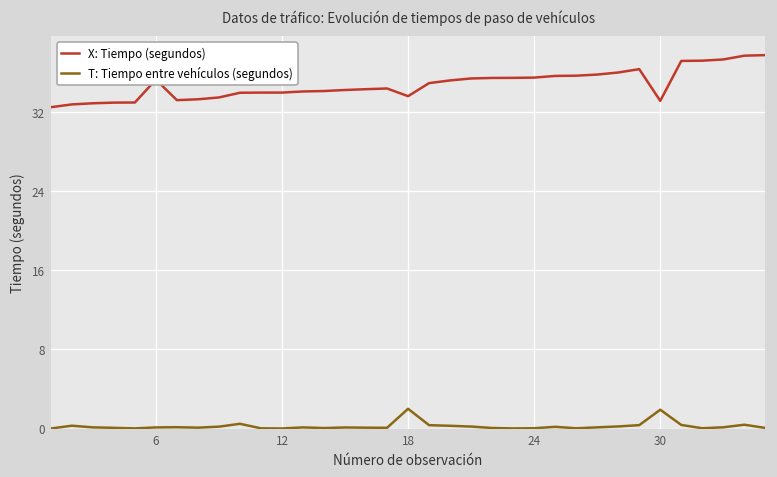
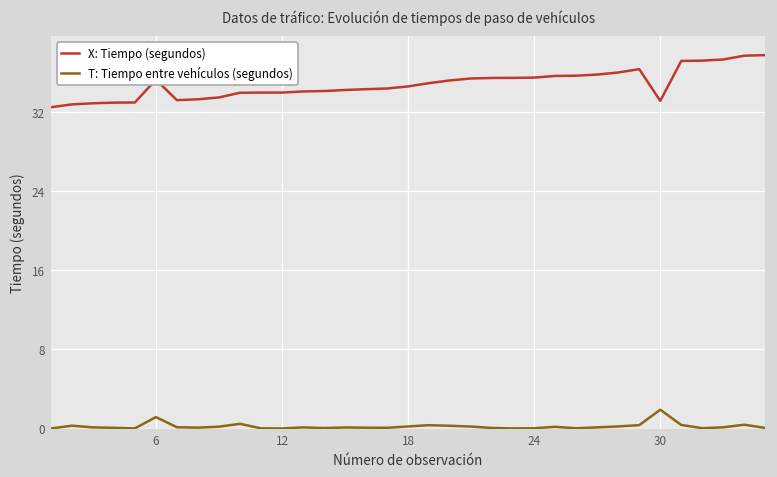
  {
    "X: Tiempo (segundos)": {
      "12": 34,
-     "18": 34,
+     "18": 35,
      "24": 36,
      "30": 33
    },
    "T: Tiempo entre vehículos (segundos)": {
-     "6": 0,
+     "6": 1,
      "12": 0,
-     "18": 2,
+     "18": 0,
      "24": 0,
      "30": 2
    }
  }
